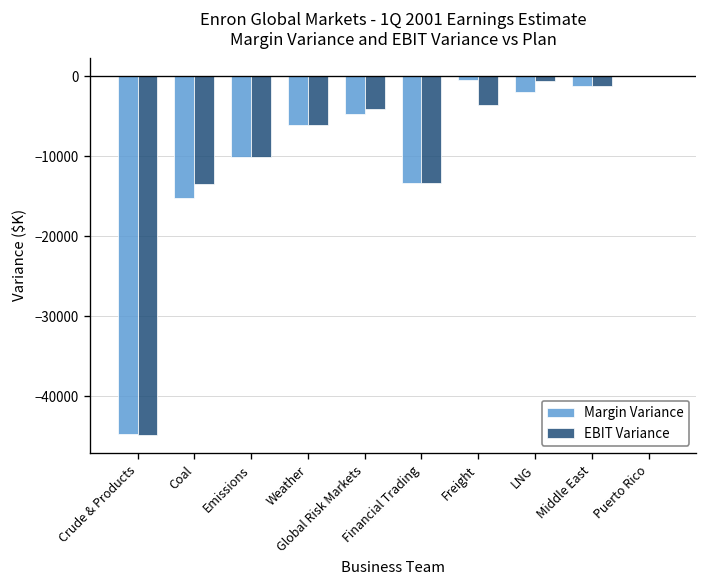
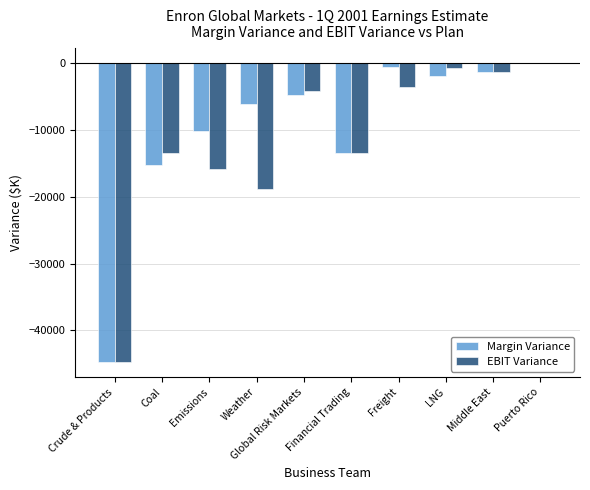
  {
    "Margin Variance": {
      "Crude & Products": -45000,
      "Coal": -15000,
      "Emissions": -10000,
      "Weather": -6000,
      "Global Risk Markets": -5000,
      "Financial Trading": -13000,
      "Freight": -1000,
      "LNG": -2000,
      "Middle East": -1000
    },
    "EBIT Variance": {
      "Crude & Products": -45000,
      "Coal": -13000,
-     "Emissions": -10000,
-     "Weather": -6000,
+     "Emissions": -16000,
+     "Weather": -19000,
      "Global Risk Markets": -4000,
      "Financial Trading": -13000,
      "Freight": -4000,
      "LNG": -1000,
      "Middle East": -1000
    }
  }
